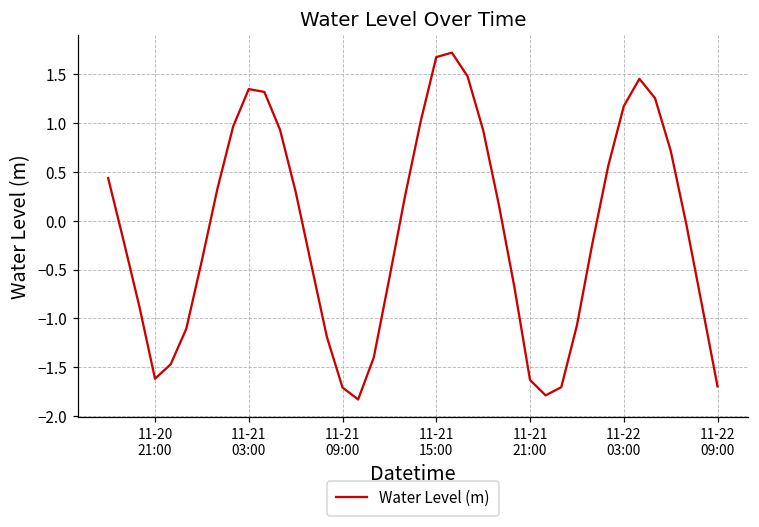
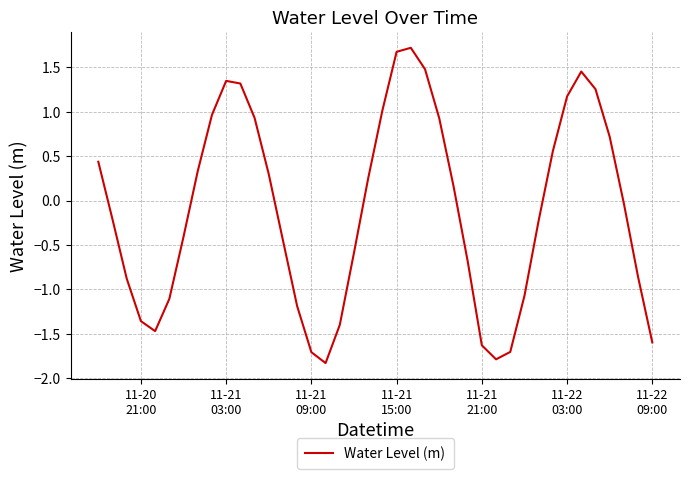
  {
-   "11-20 21:00": -1.6,
+   "11-20 21:00": -1.4,
    "11-21 03:00": 1.3,
    "11-21 09:00": -1.7,
    "11-21 15:00": 1.7,
    "11-21 21:00": -1.6,
    "11-22 03:00": 1.2,
-   "11-22 09:00": -1.7
+   "11-22 09:00": -1.6
  }
